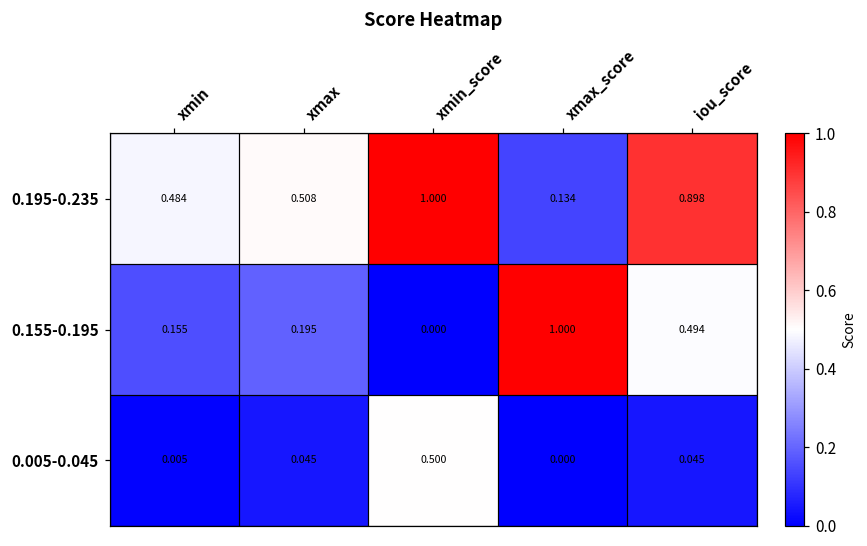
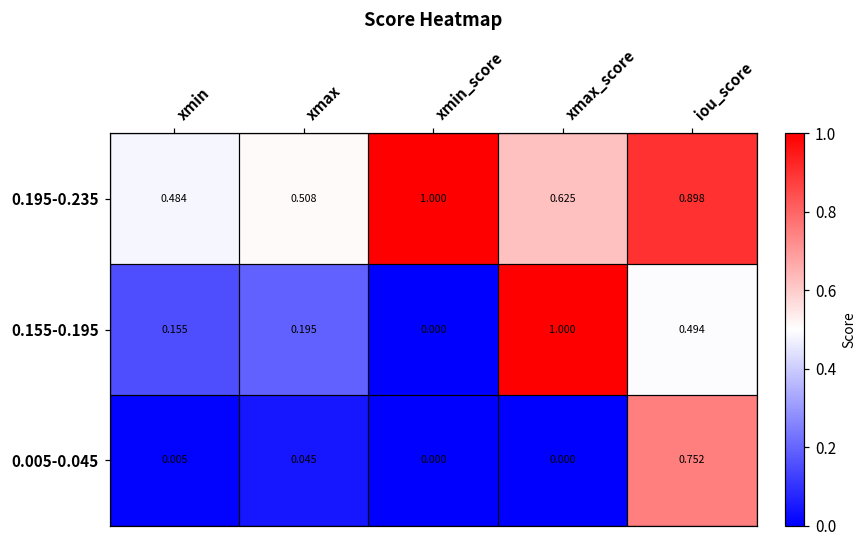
  {
    "0.195-0.235": {
      "xmin": 0.484,
      "xmax": 0.508,
      "xmin_score": 1.000,
-     "xmax_score": 0.134,
+     "xmax_score": 0.625,
      "iou_score": 0.898
    },
    "0.155-0.195": {
      "xmin": 0.155,
      "xmax": 0.195,
      "xmin_score": 0.000,
      "xmax_score": 1.000,
      "iou_score": 0.494
    },
    "0.005-0.045": {
      "xmin": 0.005,
      "xmax": 0.045,
-     "xmin_score": 0.500,
+     "xmin_score": 0.000,
      "xmax_score": 0.000,
-     "iou_score": 0.045
+     "iou_score": 0.752
    }
  }
